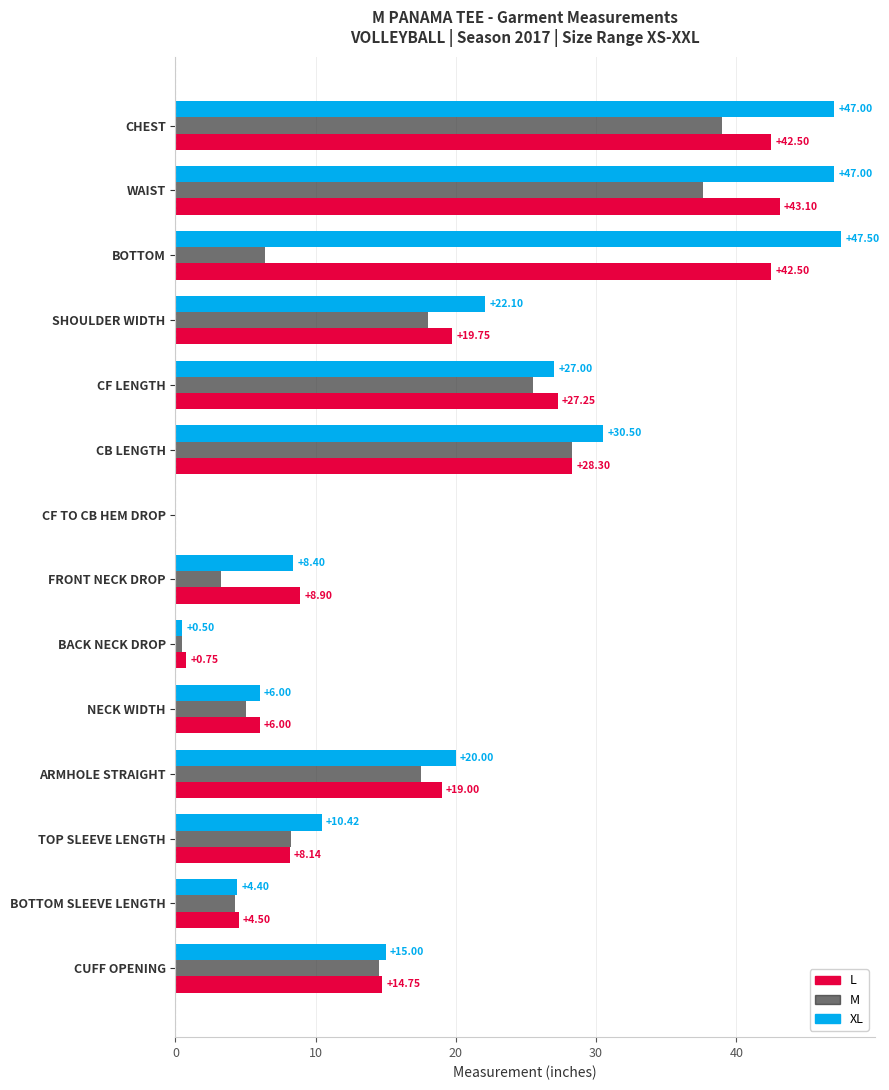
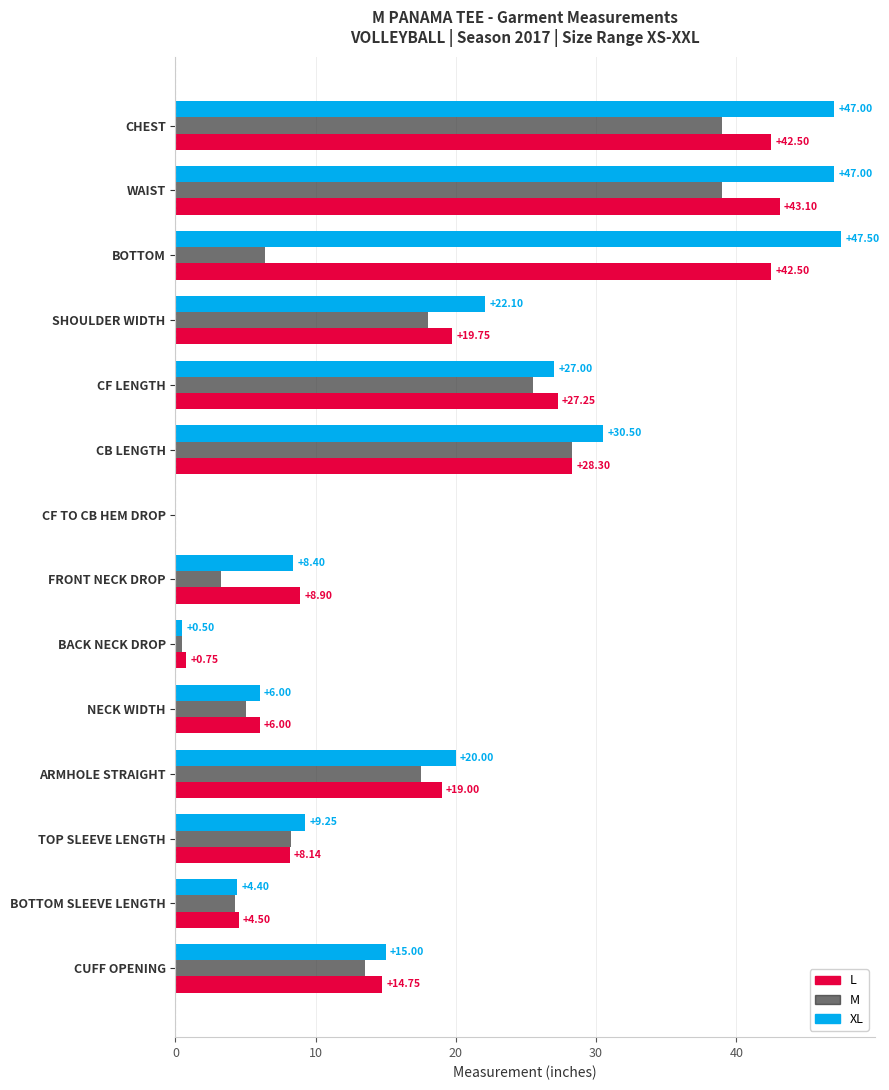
  {
    "L": {
      "CHEST": "+42.50",
      "WAIST": "+43.10",
      "BOTTOM": "+42.50",
      "SHOULDER WIDTH": "+19.75",
      "CF LENGTH": "+27.25",
      "CB LENGTH": "+28.30",
      "FRONT NECK DROP": "+8.90",
      "BACK NECK DROP": "+0.75",
      "NECK WIDTH": "+6.00",
      "ARMHOLE STRAIGHT": "+19.00",
      "TOP SLEEVE LENGTH": "+8.14",
      "BOTTOM SLEEVE LENGTH": "+4.50",
      "CUFF OPENING": "+14.75"
    },
    "M": {
      "CHEST": "39.0",
-     "WAIST": "37.6",
+     "WAIST": "39.0",
      "BOTTOM": "6.4",
      "SHOULDER WIDTH": "18.0",
      "CF LENGTH": "25.5",
      "CB LENGTH": "28.3",
      "CF TO CB HEM DROP": "0.0",
      "FRONT NECK DROP": "3.3",
      "NECK WIDTH": "5.0",
      "ARMHOLE STRAIGHT": "17.5",
      "TOP SLEEVE LENGTH": "8.3",
      "BOTTOM SLEEVE LENGTH": "4.3",
-     "CUFF OPENING": "14.5"
+     "CUFF OPENING": "13.5"
    },
    "XL": {
      "CHEST": "+47.00",
      "WAIST": "+47.00",
      "BOTTOM": "+47.50",
      "SHOULDER WIDTH": "+22.10",
      "CF LENGTH": "+27.00",
      "CB LENGTH": "+30.50",
      "FRONT NECK DROP": "+8.40",
      "BACK NECK DROP": "+0.50",
      "NECK WIDTH": "+6.00",
      "ARMHOLE STRAIGHT": "+20.00",
-     "TOP SLEEVE LENGTH": "+10.42",
+     "TOP SLEEVE LENGTH": "+9.25",
      "BOTTOM SLEEVE LENGTH": "+4.40",
      "CUFF OPENING": "+15.00"
    }
  }
